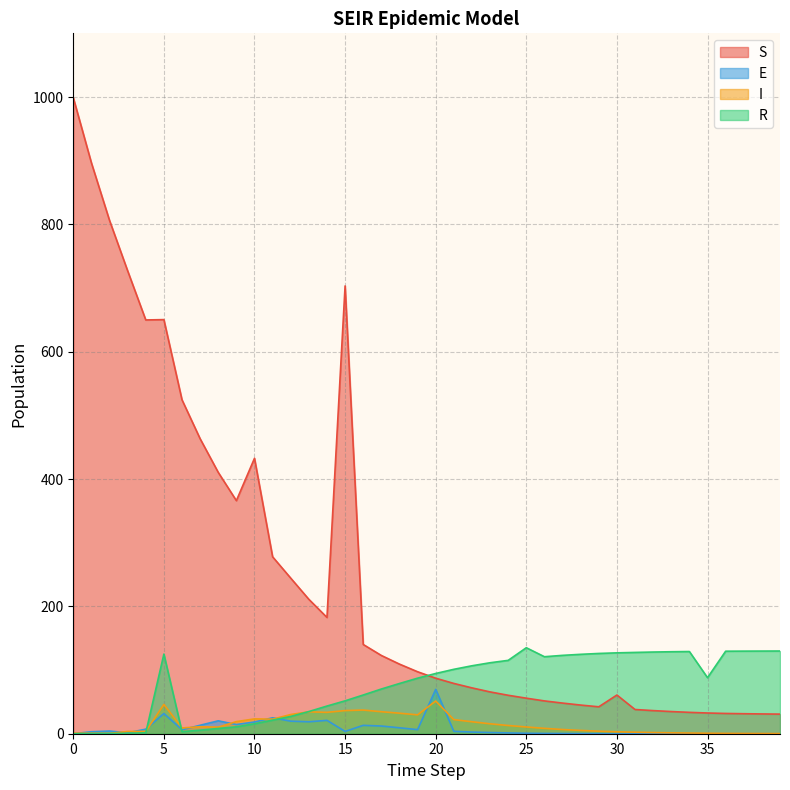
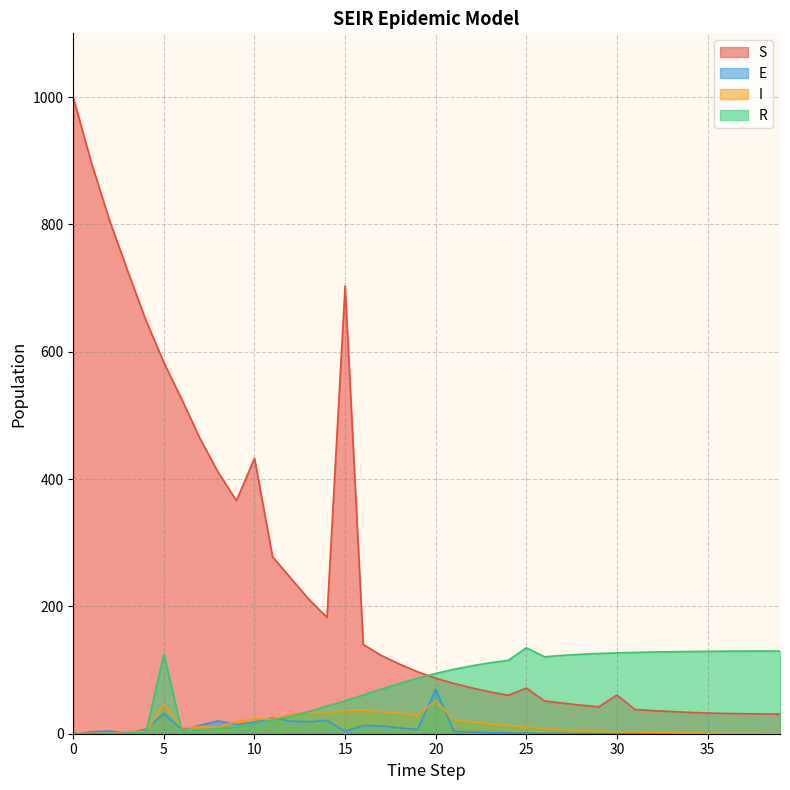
  {
    "S": {
      "0": 1000,
-     "5": 650,
+     "5": 580,
      "10": 430,
      "15": 700,
      "20": 90,
-     "25": 60,
+     "25": 70,
      "30": 60,
      "35": 30
    },
    "E": {
      "5": 30,
      "15": 0,
      "20": 70,
      "25": 0
    },
    "I": {
      "5": 50,
      "10": 20,
      "15": 40,
      "20": 50,
      "25": 10
    },
    "R": {
      "5": 130,
      "15": 50,
      "20": 90,
      "25": 140,
      "30": 130,
-     "35": 90
+     "35": 130
    }
  }
